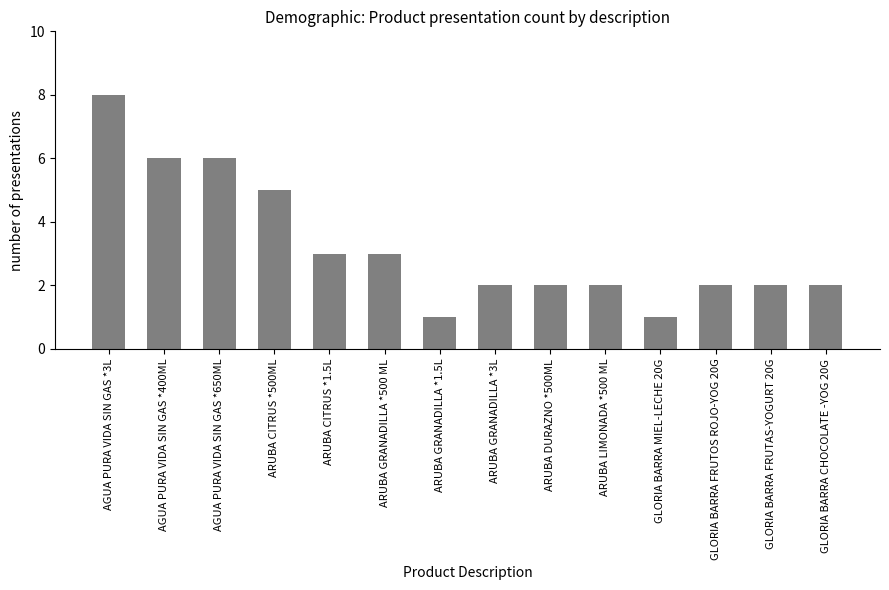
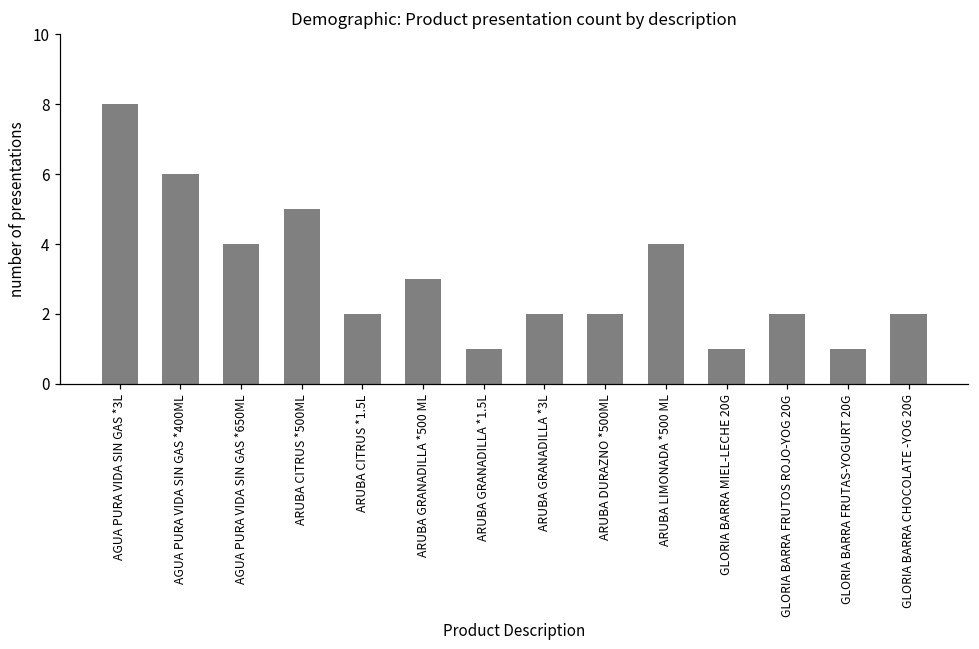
  {
    "AGUA PURA VIDA SIN GAS *3L": 8,
    "AGUA PURA VIDA SIN GAS *400ML": 6,
-   "AGUA PURA VIDA SIN GAS *650ML": 6,
+   "AGUA PURA VIDA SIN GAS *650ML": 4,
    "ARUBA CITRUS *500ML": 5,
-   "ARUBA CITRUS *1.5L": 3,
+   "ARUBA CITRUS *1.5L": 2,
    "ARUBA GRANADILLA *500 ML": 3,
    "ARUBA GRANADILLA *1.5L": 1,
    "ARUBA GRANADILLA *3L": 2,
    "ARUBA DURAZNO *500ML": 2,
-   "ARUBA LIMONADA *500 ML": 2,
+   "ARUBA LIMONADA *500 ML": 4,
    "GLORIA BARRA MIEL-LECHE 20G": 1,
    "GLORIA BARRA FRUTOS ROJO-YOG 20G": 2,
-   "GLORIA BARRA FRUTAS-YOGURT 20G": 2,
+   "GLORIA BARRA FRUTAS-YOGURT 20G": 1,
    "GLORIA BARRA CHOCOLATE -YOG 20G": 2
  }
